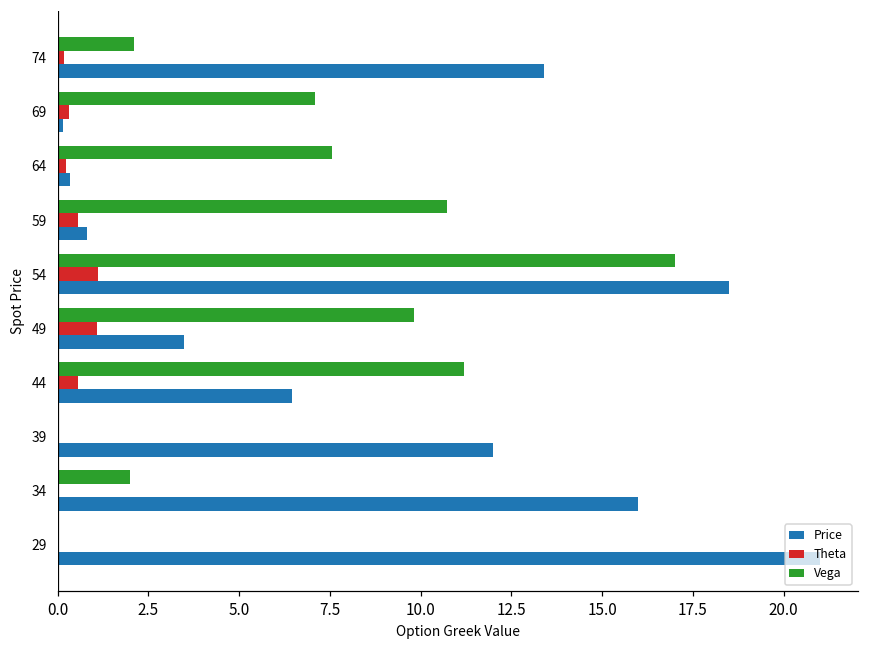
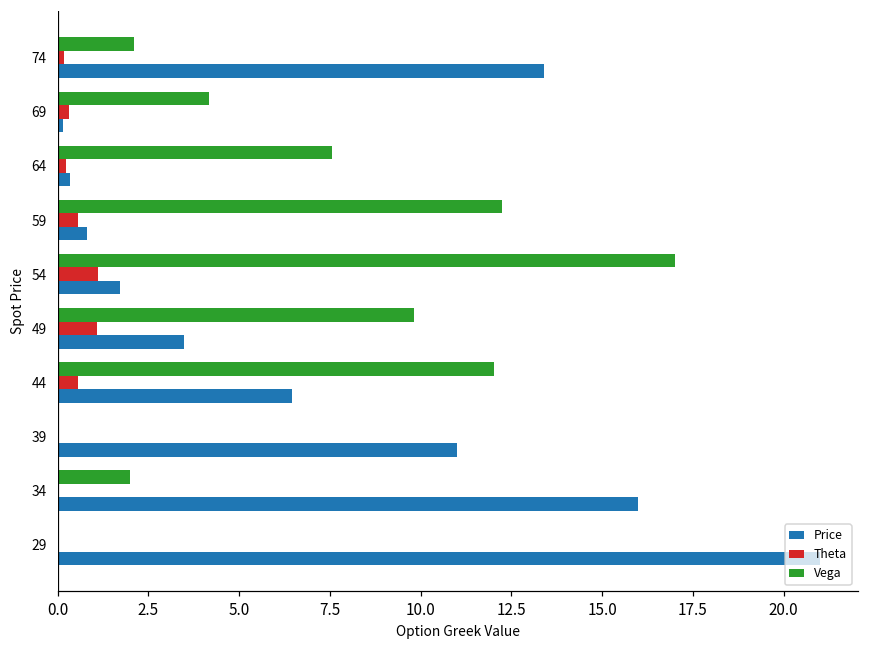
  {
    "Price": {
      "74": 13.4,
      "69": 0.1,
      "64": 0.3,
      "59": 0.8,
-     "54": 18.5,
+     "54": 1.7,
      "49": 3.5,
      "44": 6.5,
-     "39": 12,
+     "39": 11,
      "34": 16.0
    },
    "Theta": {
      "74": 0.2,
      "69": 0.3,
      "64": 0.2,
      "59": 0.6,
      "54": 1.1,
      "49": 1.1,
      "44": 0.6,
      "39": 0.0,
      "34": 0.0,
      "29": 0.0
    },
    "Vega": {
      "74": 2.1,
-     "69": 7.1,
+     "69": 4.2,
      "64": 7.6,
-     "59": 10.7,
+     "59": 12.3,
      "54": 17.0,
      "49": 9.8,
-     "44": 11.2,
+     "44": 12.0,
      "39": 0.0,
      "34": 2.0,
      "29": 0.0
    }
  }
